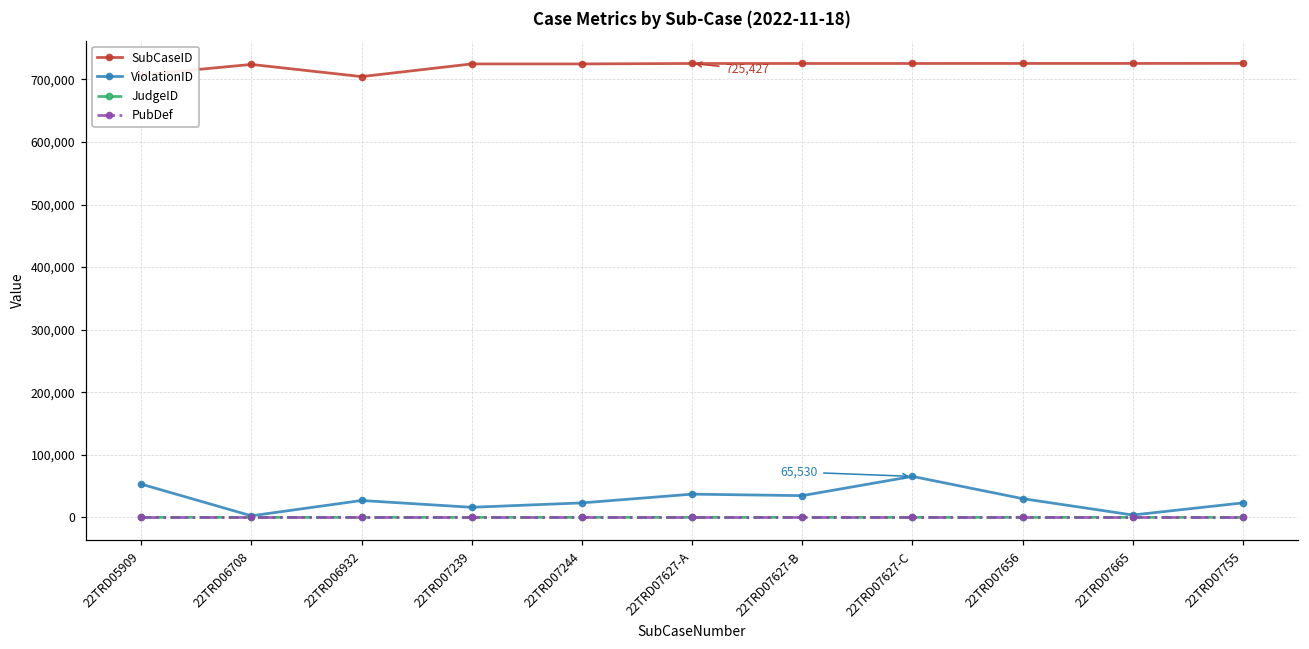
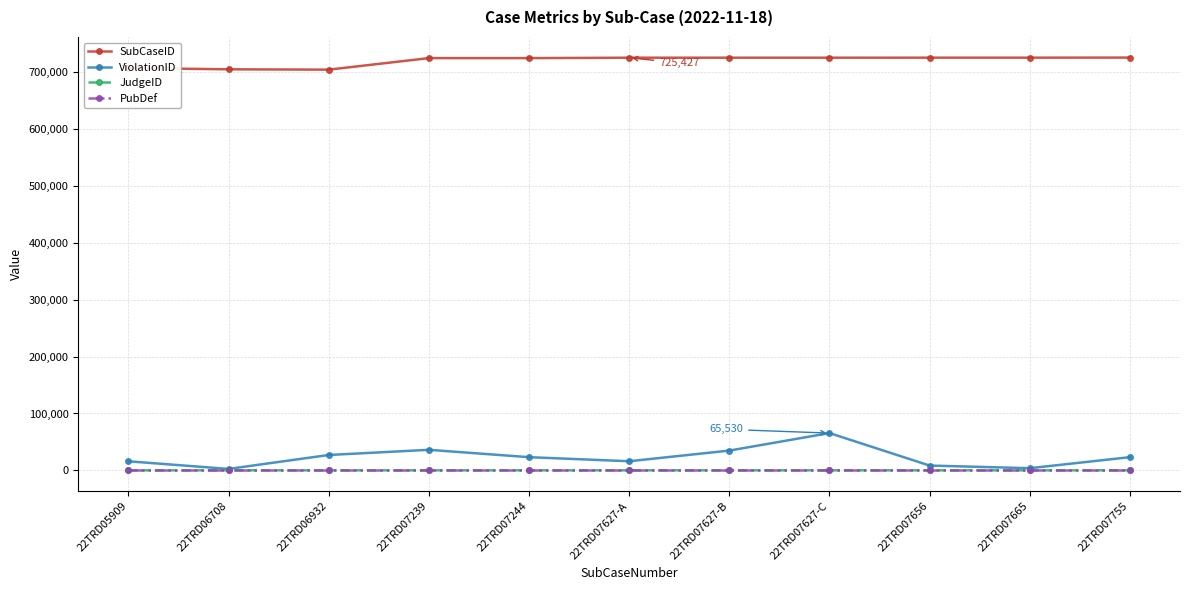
  {
    "SubCaseID": {
-     "22TRD06708": "720,000",
+     "22TRD06708": "710,000",
      "22TRD06932": "700,000",
      "22TRD07239": "720,000",
      "22TRD07244": "720,000",
      "22TRD07627-B": "730,000",
      "22TRD07627-C": "730,000",
      "22TRD07656": "730,000",
      "22TRD07665": "730,000",
      "22TRD07755": "730,000"
    },
    "ViolationID": {
-     "22TRD05909": "50,000",
+     "22TRD05909": "20,000",
      "22TRD06932": "30,000",
-     "22TRD07239": "20,000",
+     "22TRD07239": "40,000",
      "22TRD07244": "20,000",
-     "22TRD07627-A": "40,000",
+     "22TRD07627-A": "20,000",
      "22TRD07627-B": "30,000",
-     "22TRD07656": "30,000",
+     "22TRD07656": "10,000",
      "22TRD07755": "20,000"
    },
    "PubDef": {
      "22TRD05909": "0",
      "22TRD06932": "0",
      "22TRD07239": "0",
      "22TRD07244": "0",
      "22TRD07627-A": "0",
      "22TRD07627-B": "0",
      "22TRD07627-C": "0",
      "22TRD07656": "0",
      "22TRD07755": "0"
    }
  }
